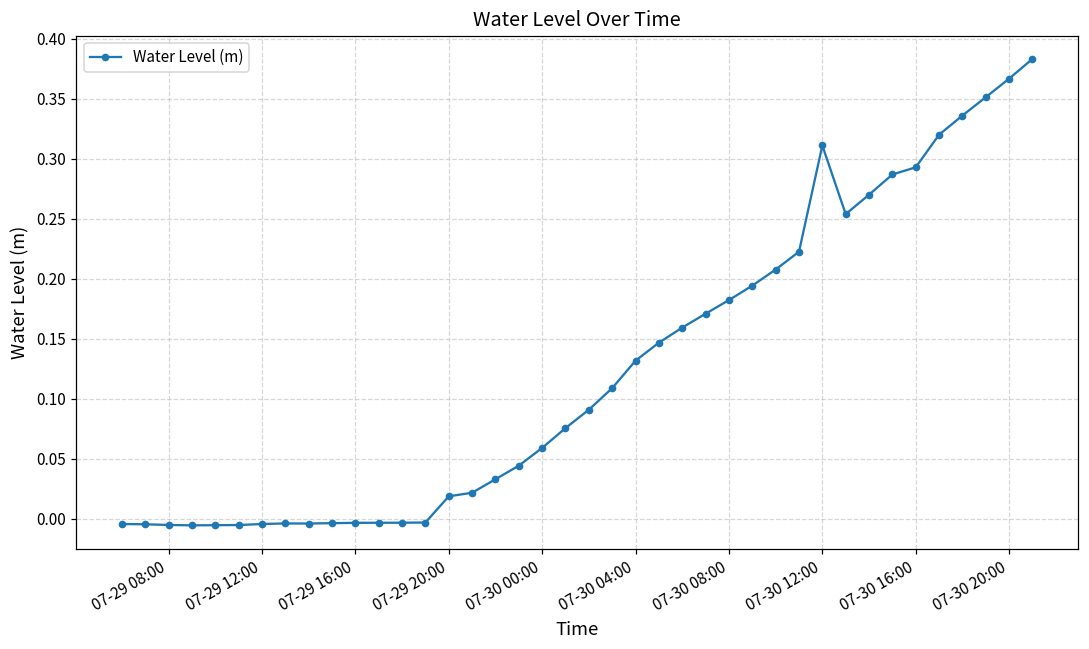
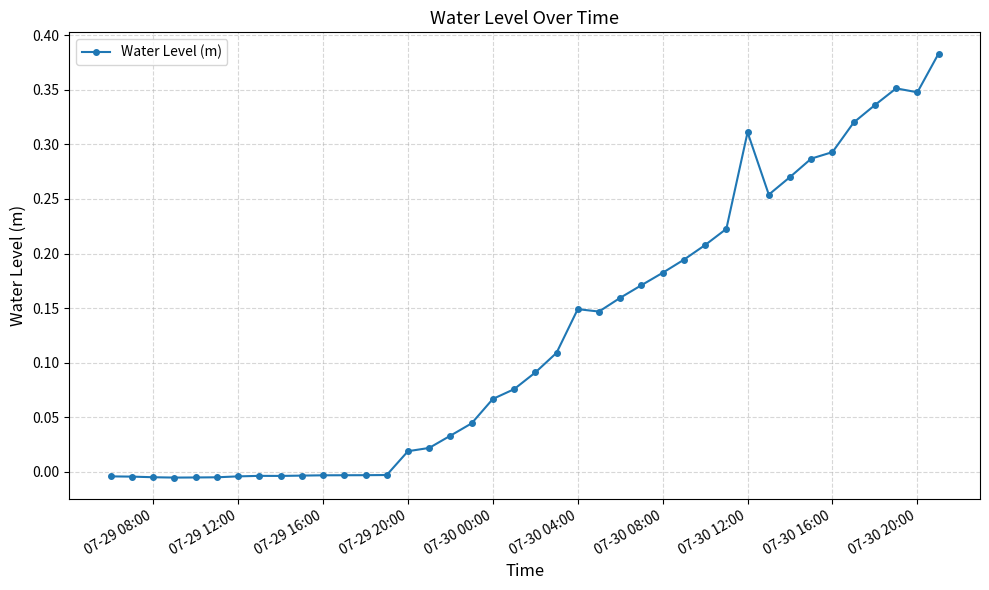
  {
    "07-29 08:00": -0.005,
    "07-29 12:00": -0.004,
    "07-29 16:00": -0.003,
    "07-29 20:00": 0.019,
-   "07-30 00:00": 0.059,
-   "07-30 04:00": 0.132,
+   "07-30 00:00": 0.067,
+   "07-30 04:00": 0.149,
    "07-30 08:00": 0.182,
    "07-30 12:00": 0.311,
    "07-30 16:00": 0.293,
-   "07-30 20:00": 0.367
+   "07-30 20:00": 0.348
  }
